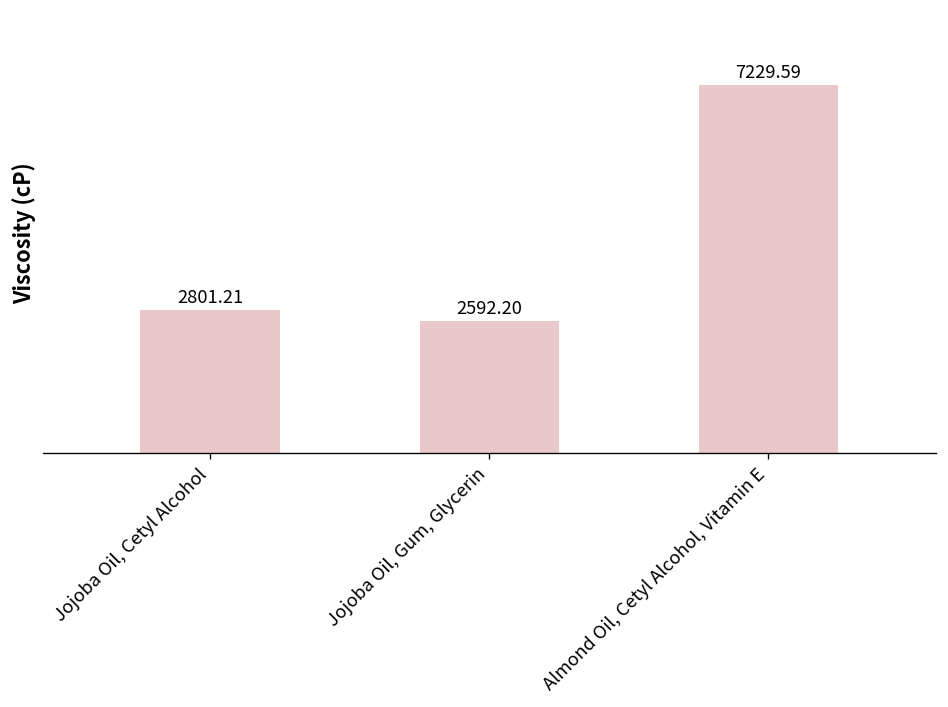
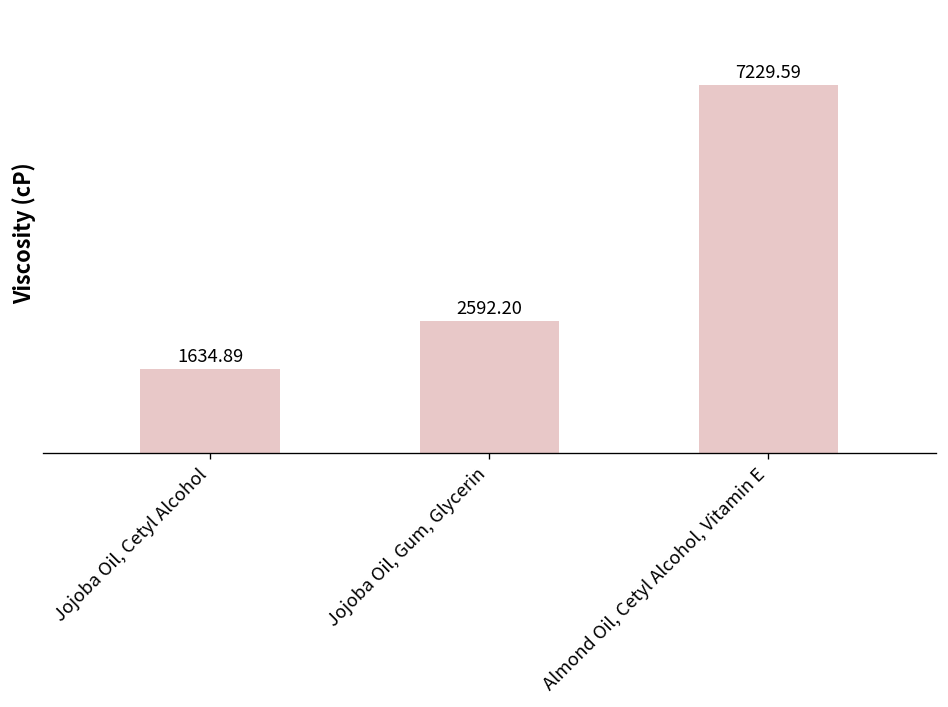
  {
-   "Jojoba Oil, Cetyl Alcohol": 2801.21,
+   "Jojoba Oil, Cetyl Alcohol": 1634.89,
    "Jojoba Oil, Gum, Glycerin": 2592.20,
    "Almond Oil, Cetyl Alcohol, Vitamin E": 7229.59
  }
